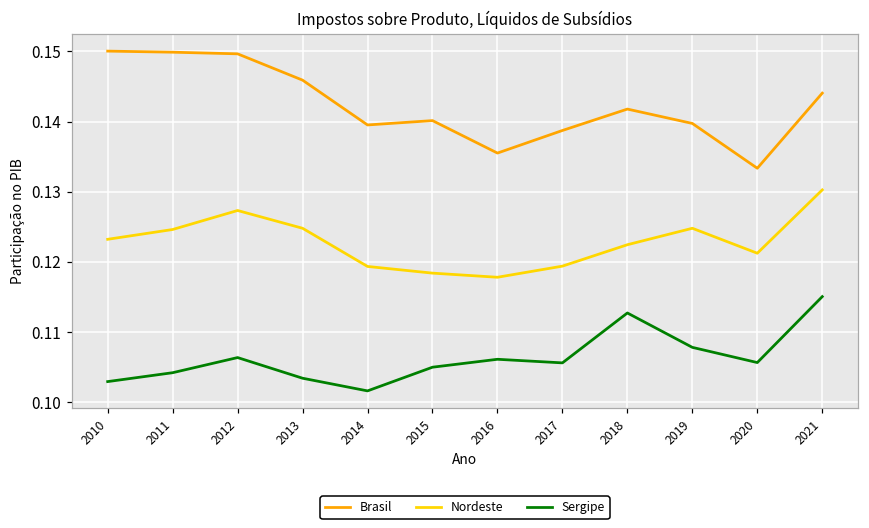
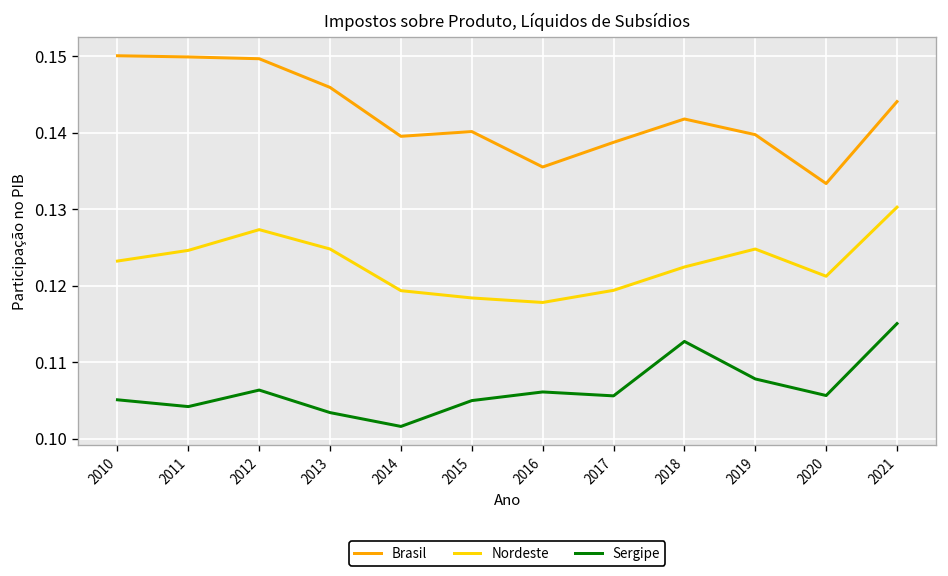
  {
    "Sergipe": {
-     "2010": 0.103,
+     "2010": 0.105,
      "2011": 0.104,
      "2012": 0.106,
      "2013": 0.103,
      "2014": 0.102,
      "2015": 0.105,
      "2016": 0.106,
      "2017": 0.106,
      "2018": 0.113,
      "2019": 0.108,
      "2020": 0.106,
      "2021": 0.115
    }
  }
